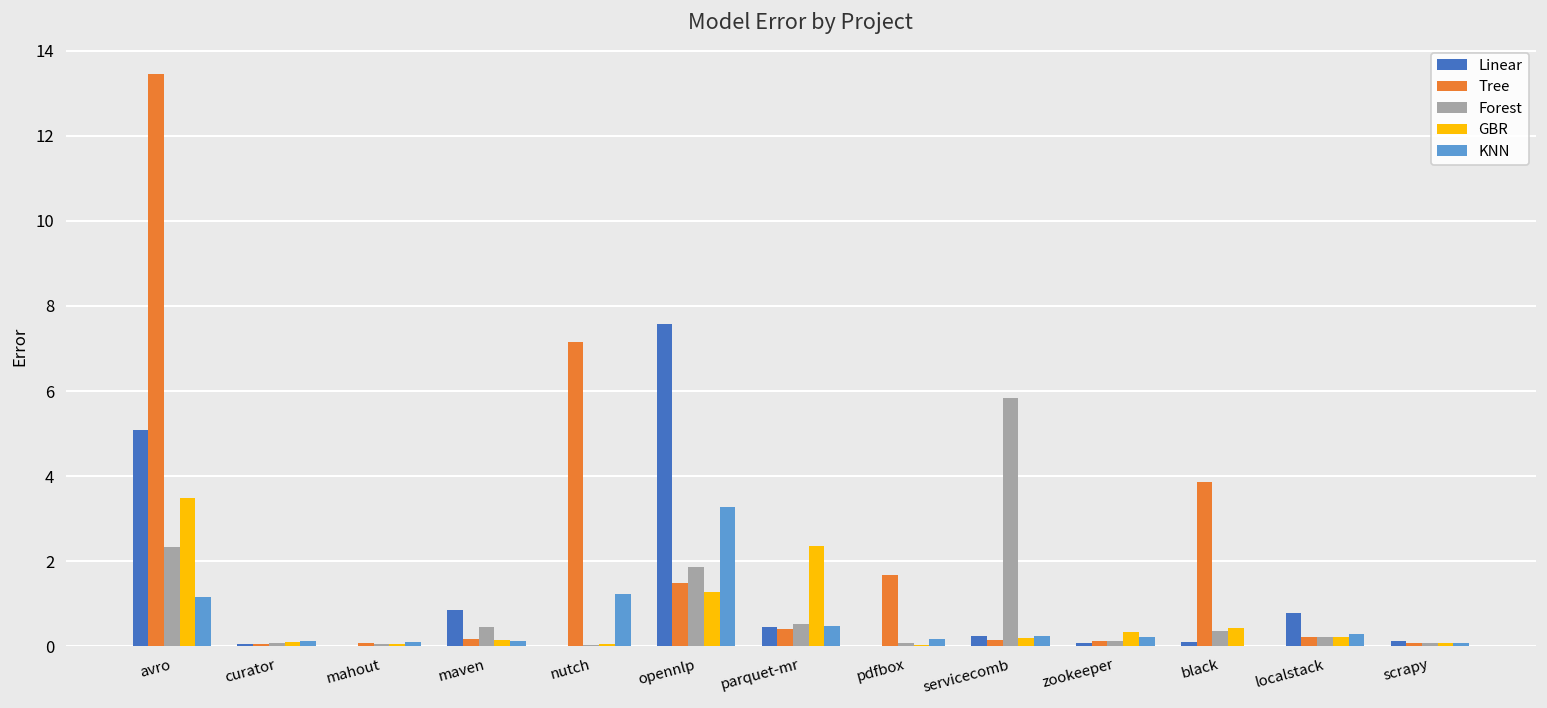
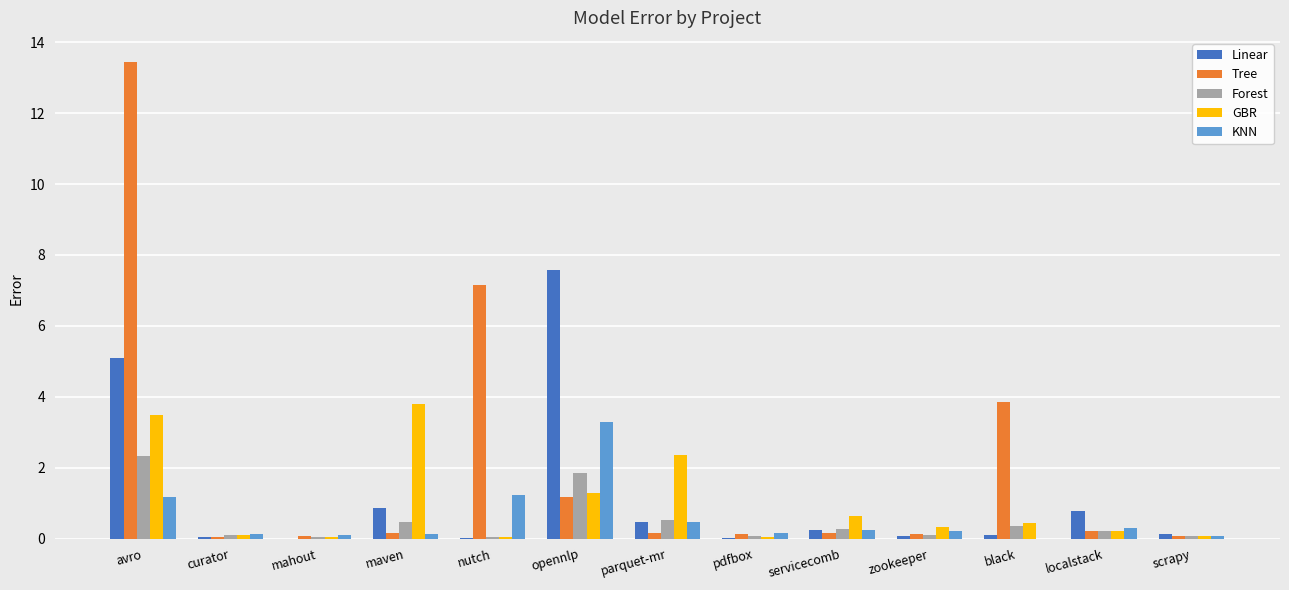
  {
    "Tree": {
      "avro": 13.5,
      "mahout": 0.1,
      "maven": 0.2,
      "nutch": 7.1,
-     "opennlp": 1.5,
-     "parquet-mr": 0.4,
-     "pdfbox": 1.7,
+     "opennlp": 1.2,
+     "parquet-mr": 0.2,
+     "pdfbox": 0.1,
      "servicecomb": 0.2,
      "zookeeper": 0.1,
      "black": 3.9,
      "localstack": 0.2,
      "scrapy": 0.1
    },
    "Forest": {
      "avro": 2.3,
      "curator": 0.1,
      "maven": 0.5,
      "opennlp": 1.9,
      "parquet-mr": 0.5,
      "pdfbox": 0.1,
-     "servicecomb": 5.8,
+     "servicecomb": 0.3,
      "zookeeper": 0.1,
      "black": 0.4,
      "localstack": 0.2
    },
    "GBR": {
      "avro": 3.5,
      "curator": 0.1,
-     "maven": 0.1,
+     "maven": 3.8,
      "opennlp": 1.3,
      "parquet-mr": 2.4,
-     "servicecomb": 0.2,
+     "servicecomb": 0.6,
      "zookeeper": 0.3,
      "black": 0.4,
      "localstack": 0.2,
      "scrapy": 0.1
    }
  }
